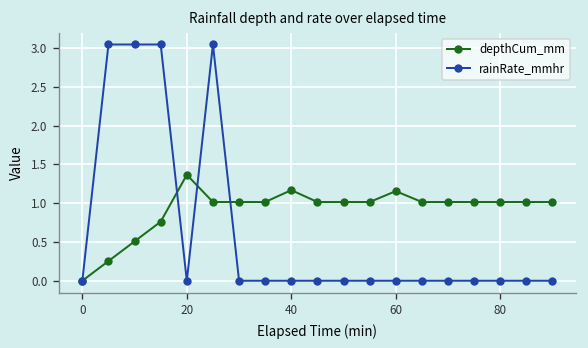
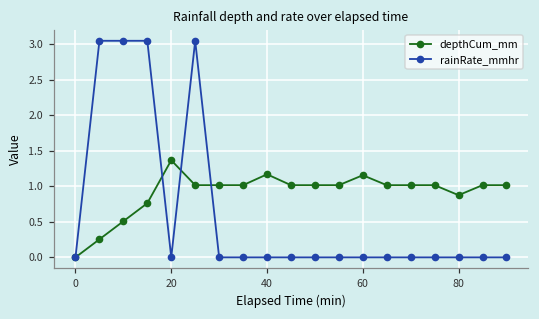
  {
    "depthCum_mm": {
      "20": 1.4,
      "40": 1.2,
      "60": 1.2,
-     "80": 1.0
+     "80": 0.9
    },
    "rainRate_mmhr": {
      "20": 0.0,
      "40": 0.0,
      "60": 0.0,
      "80": 0.0
    }
  }
